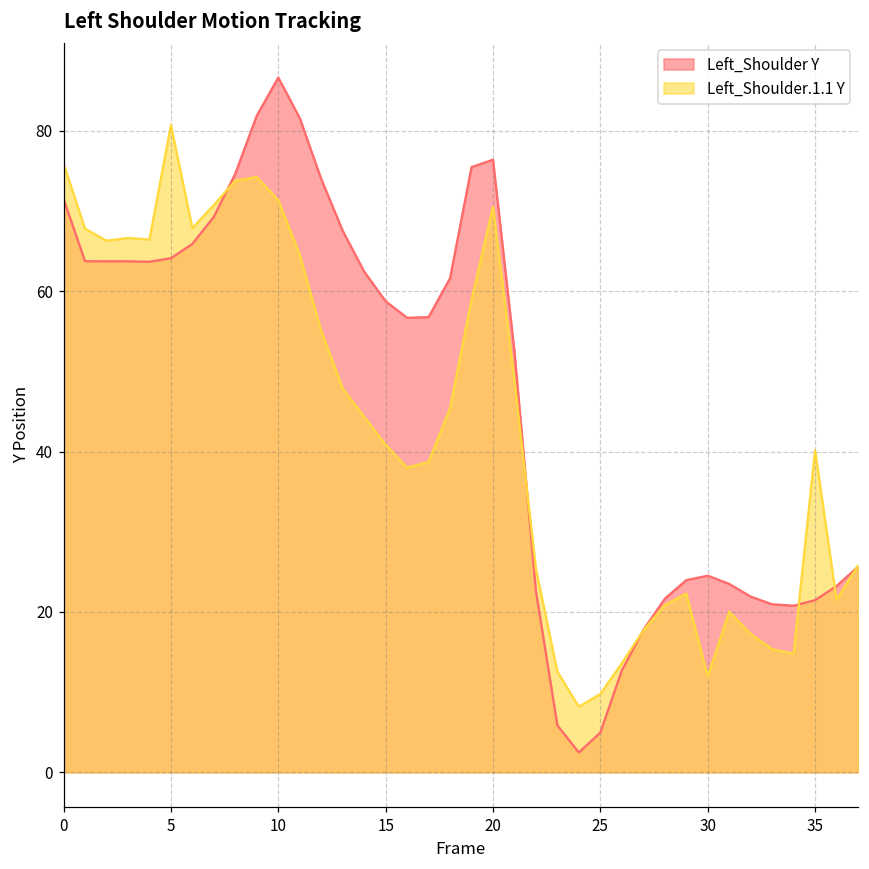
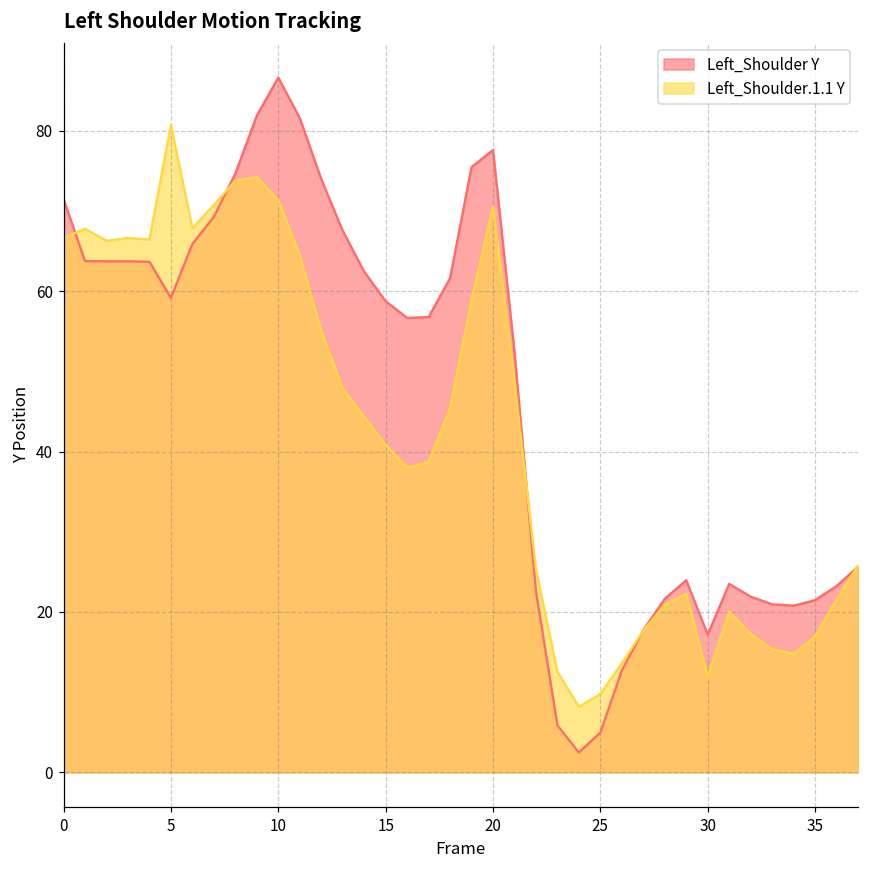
  {
    "Left_Shoulder Y": {
      "0": 71,
-     "5": 64,
+     "5": 59,
      "10": 87,
      "15": 59,
-     "20": 76,
+     "20": 78,
      "25": 5,
-     "30": 25,
+     "30": 17,
      "35": 21
    },
    "Left_Shoulder.1.1 Y": {
-     "0": 76,
+     "0": 67,
      "5": 81,
      "10": 71,
      "15": 41,
      "20": 71,
      "25": 10,
      "30": 12,
-     "35": 40
+     "35": 17
    }
  }
